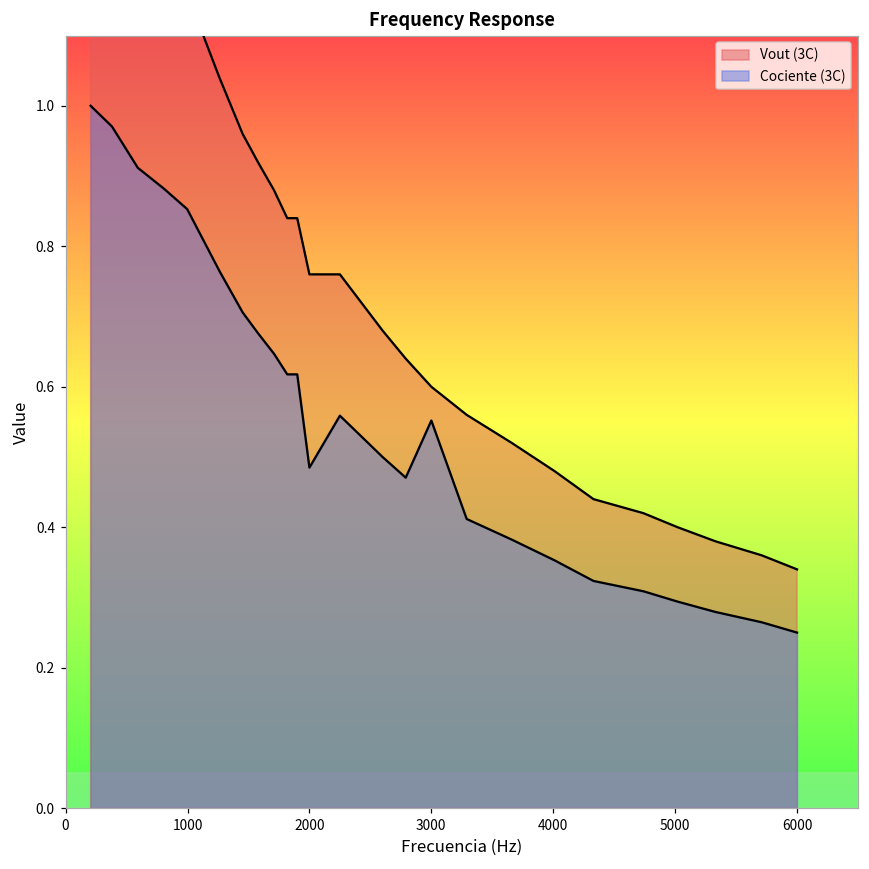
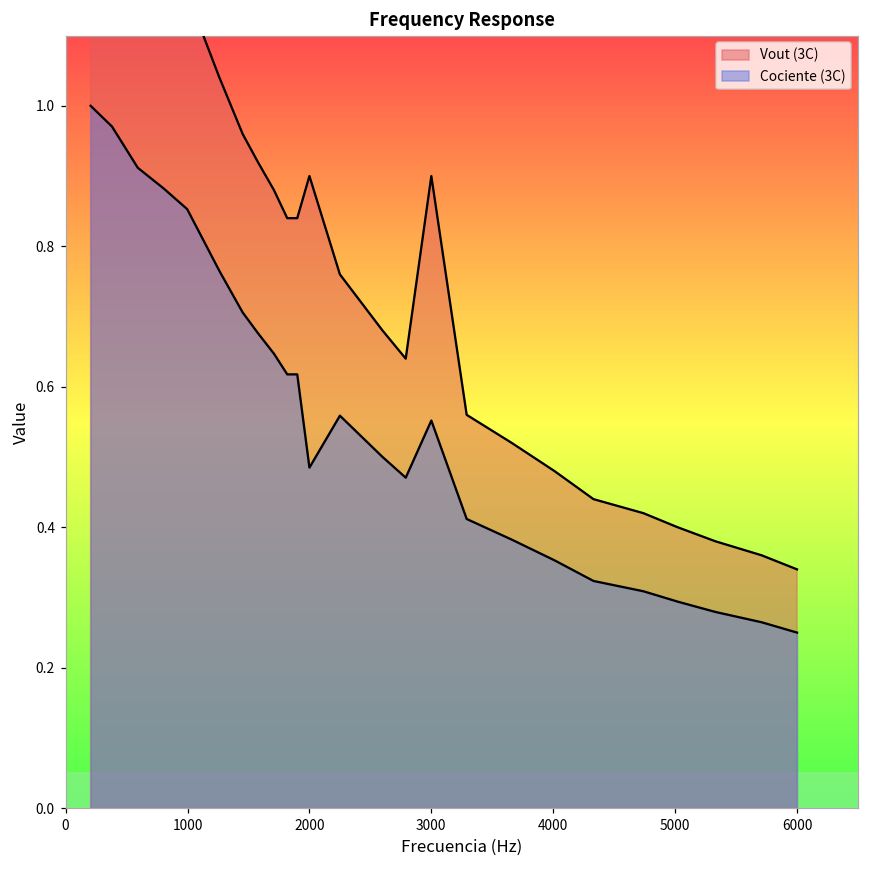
  {
    "Vout (3C)": {
-     "2000": 0.76,
-     "3000": 0.6,
+     "2000": 0.90,
+     "3000": 0.9,
      "6000": 0.34
    },
    "Cociente (3C)": {
      "2000": 0.48,
      "3000": 0.55,
      "6000": 0.25
    }
  }
